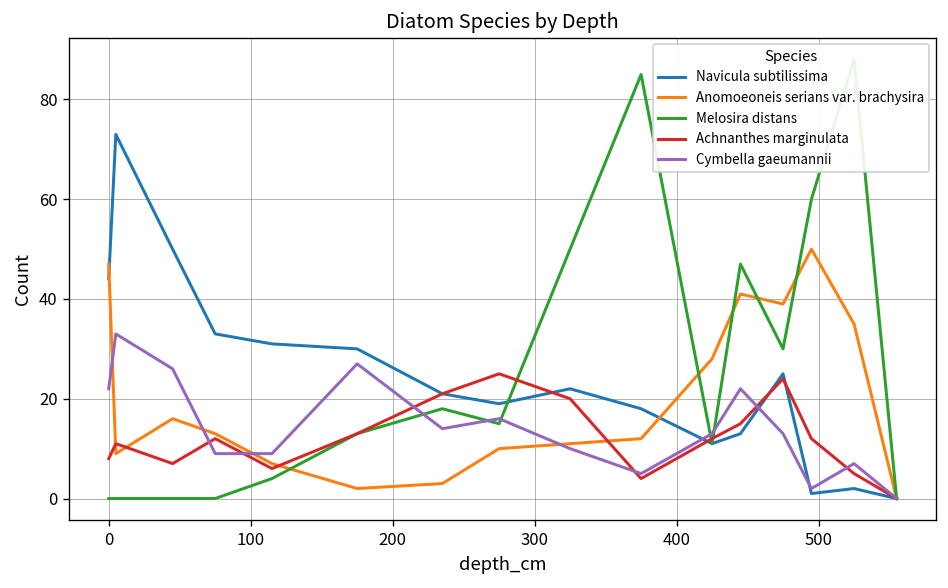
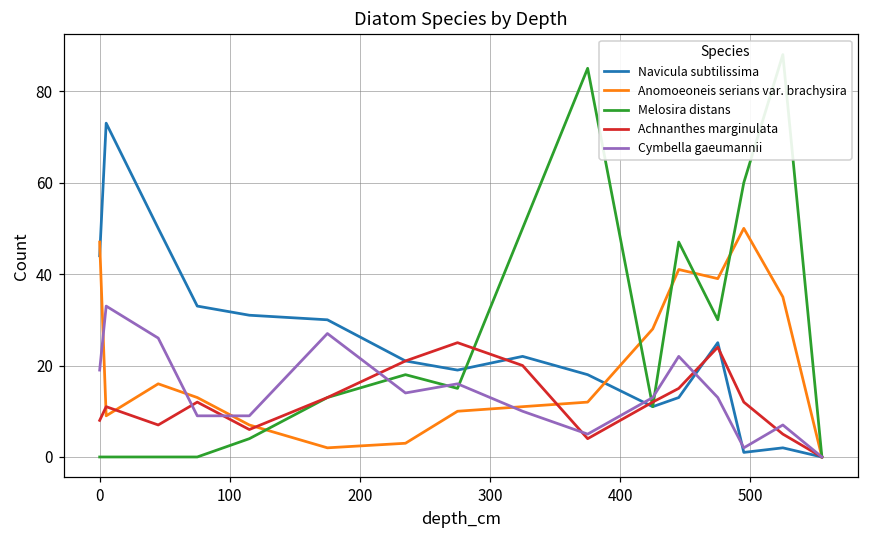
  {
    "Navicula subtilissima": {
      "0": 44
    },
    "Anomoeoneis serians var. brachysira": {
      "0": 47
    },
    "Melosira distans": {
      "0": 0
    },
    "Achnanthes marginulata": {
      "0": 8
    },
    "Cymbella gaeumannii": {
-     "0": 22
+     "0": 19
    }
  }
